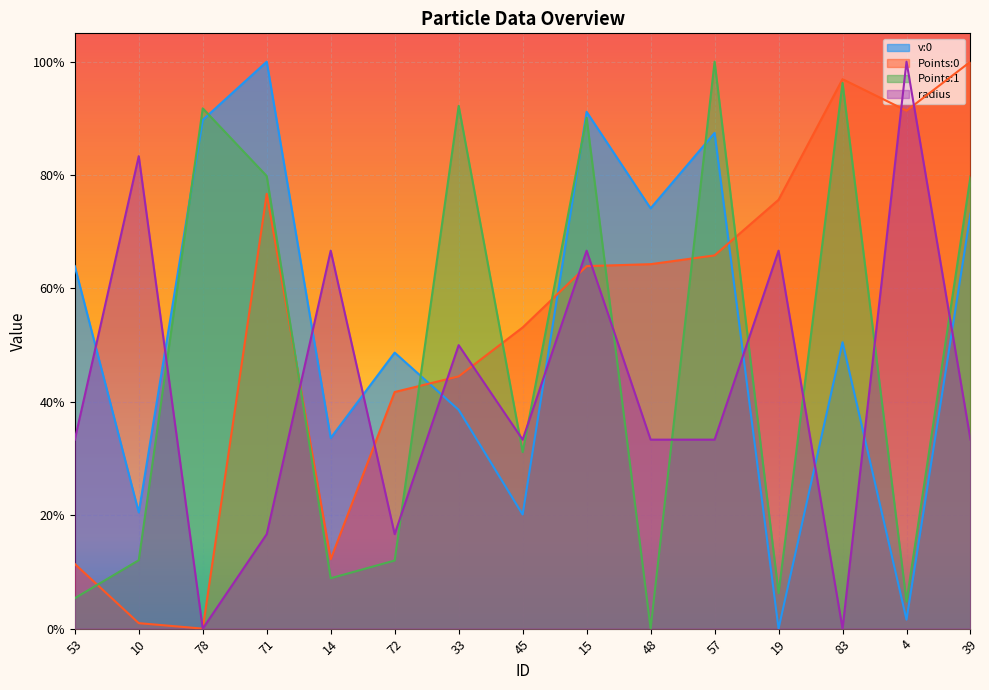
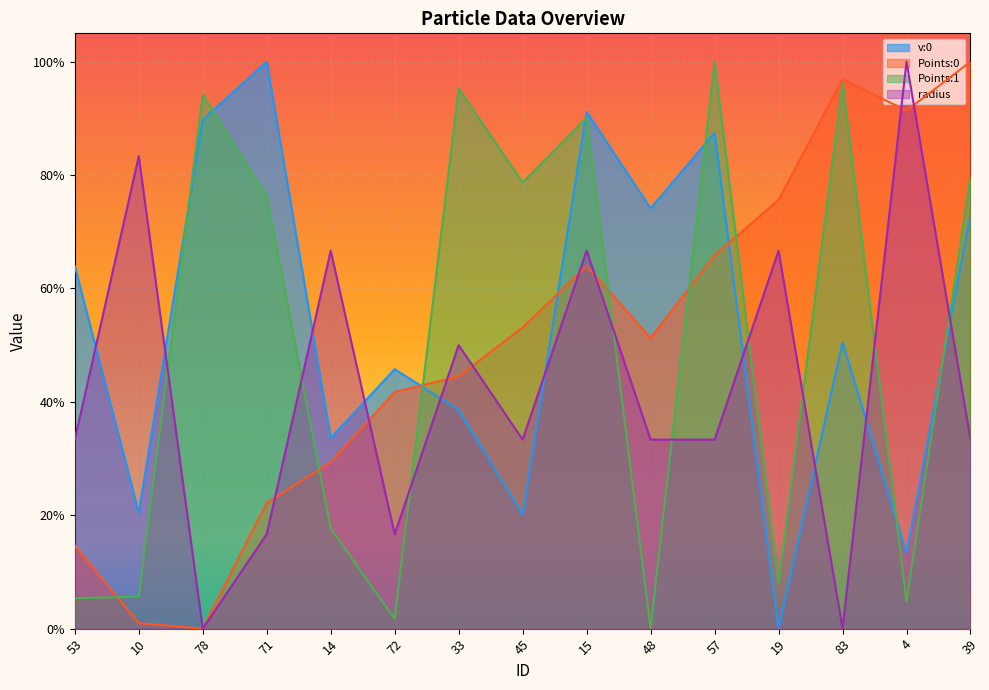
  {
    "v:0": {
      "53": "64%",
      "10": "20%",
      "78": "90%",
      "71": "100%",
      "14": "34%",
-     "72": "49%",
+     "72": "46%",
      "33": "39%",
      "45": "20%",
      "15": "91%",
      "48": "74%",
      "57": "87%",
      "19": "0%",
      "83": "51%",
-     "4": "2%",
+     "4": "13%",
      "39": "73%"
    },
    "Points:0": {
-     "53": "11%",
+     "53": "15%",
      "10": "1%",
-     "71": "77%",
-     "14": "12%",
+     "71": "22%",
+     "14": "29%",
      "72": "42%",
      "33": "44%",
      "45": "53%",
      "15": "64%",
-     "48": "64%",
+     "48": "51%",
      "57": "66%",
      "19": "76%",
      "83": "97%",
      "4": "91%",
      "39": "100%"
    },
    "Points:1": {
      "53": "5%",
-     "10": "12%",
-     "78": "92%",
-     "71": "80%",
-     "14": "9%",
-     "72": "12%",
-     "33": "92%",
-     "45": "31%",
+     "10": "6%",
+     "78": "94%",
+     "71": "76%",
+     "14": "18%",
+     "72": "2%",
+     "33": "95%",
+     "45": "79%",
      "15": "90%",
      "48": "0%",
      "57": "100%",
-     "19": "6%",
+     "19": "8%",
      "83": "96%",
      "4": "5%",
      "39": "80%"
    },
    "radius": {
      "53": "33%",
      "10": "83%",
      "71": "17%",
      "14": "67%",
      "72": "17%",
      "33": "50%",
      "45": "33%",
      "15": "67%",
      "48": "33%",
      "57": "33%",
      "19": "67%",
      "83": "0%",
      "39": "33%"
    }
  }
